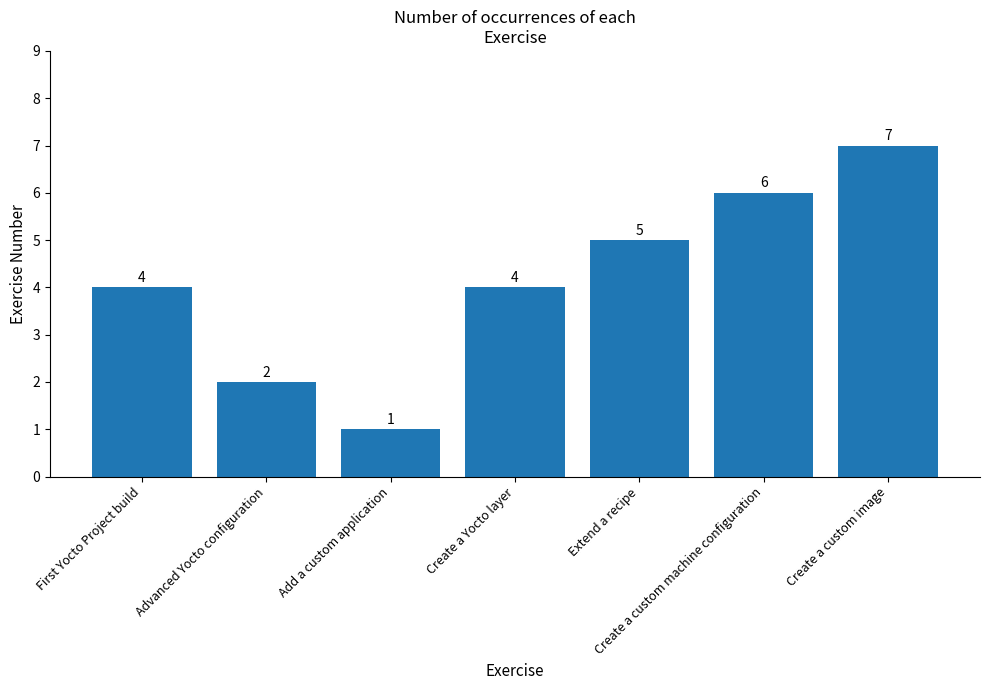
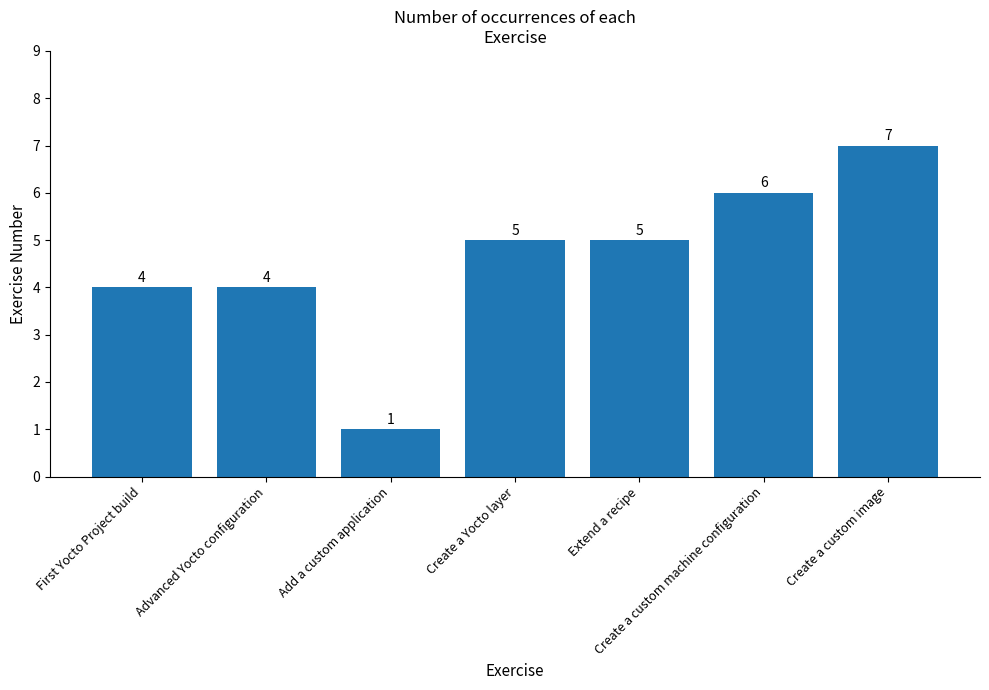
  {
    "First Yocto Project build": 4,
-   "Advanced Yocto configuration": 2,
+   "Advanced Yocto configuration": 4,
    "Add a custom application": 1,
-   "Create a Yocto layer": 4,
+   "Create a Yocto layer": 5,
    "Extend a recipe": 5,
    "Create a custom machine configuration": 6,
    "Create a custom image": 7
  }
